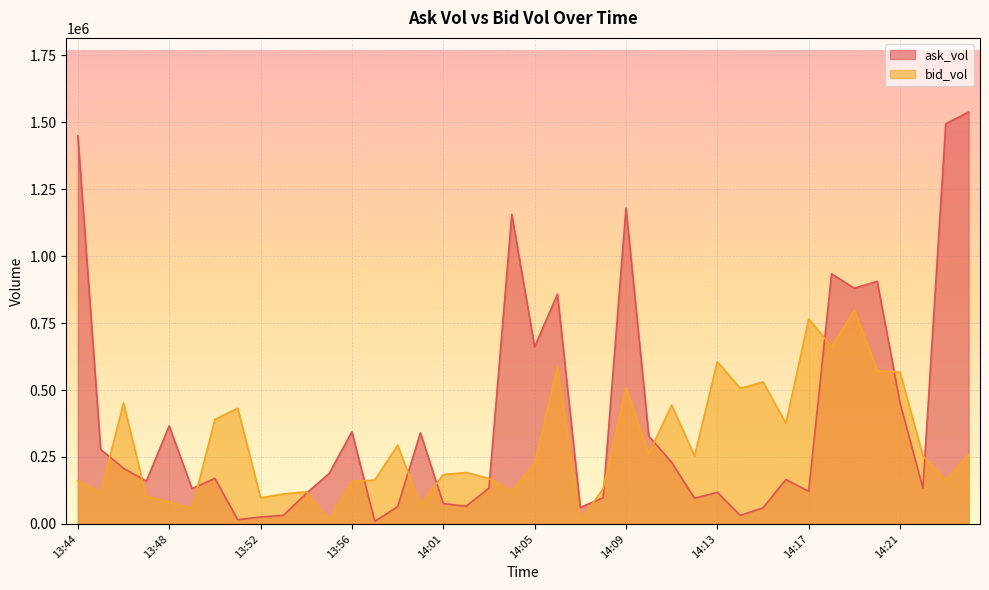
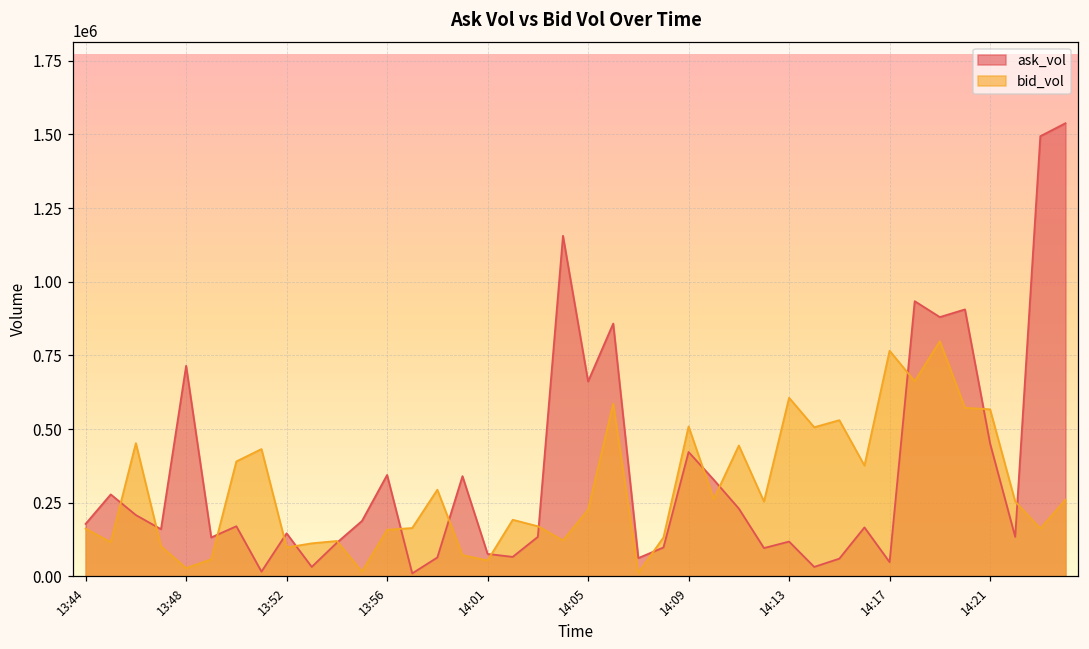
  {
    "ask_vol": {
-     "13:44": 1450000,
-     "13:48": 370000,
-     "13:52": 30000,
+     "13:44": 180000,
+     "13:48": 710000,
+     "13:52": 150000,
      "13:56": 340000,
      "14:01": 80000,
      "14:05": 660000,
-     "14:09": 1180000,
+     "14:09": 420000,
      "14:13": 120000,
-     "14:17": 120000,
+     "14:17": 50000,
      "14:21": 450000
    },
    "bid_vol": {
      "13:44": 160000,
-     "13:48": 80000,
+     "13:48": 30000,
      "13:52": 100000,
      "13:56": 160000,
-     "14:01": 180000,
+     "14:01": 50000,
      "14:05": 230000,
      "14:09": 510000,
      "14:13": 610000,
      "14:17": 770000,
      "14:21": 570000
    }
  }
